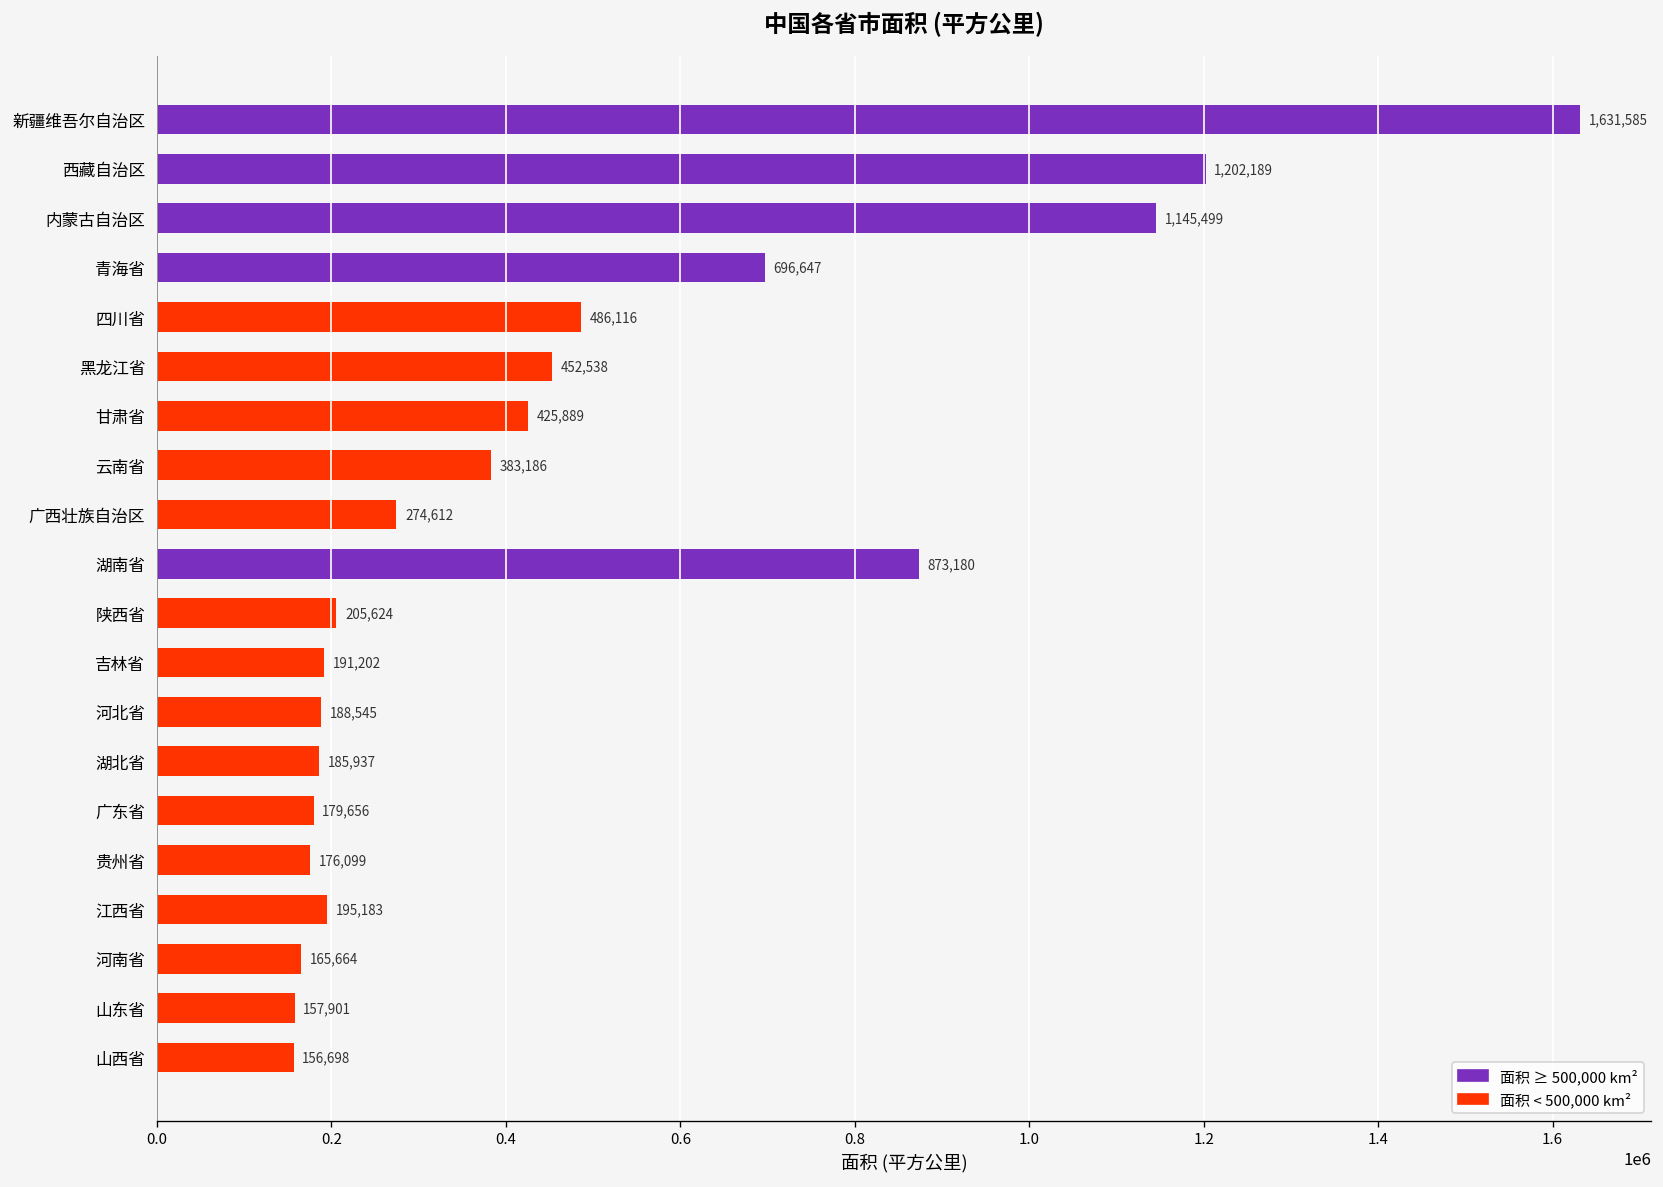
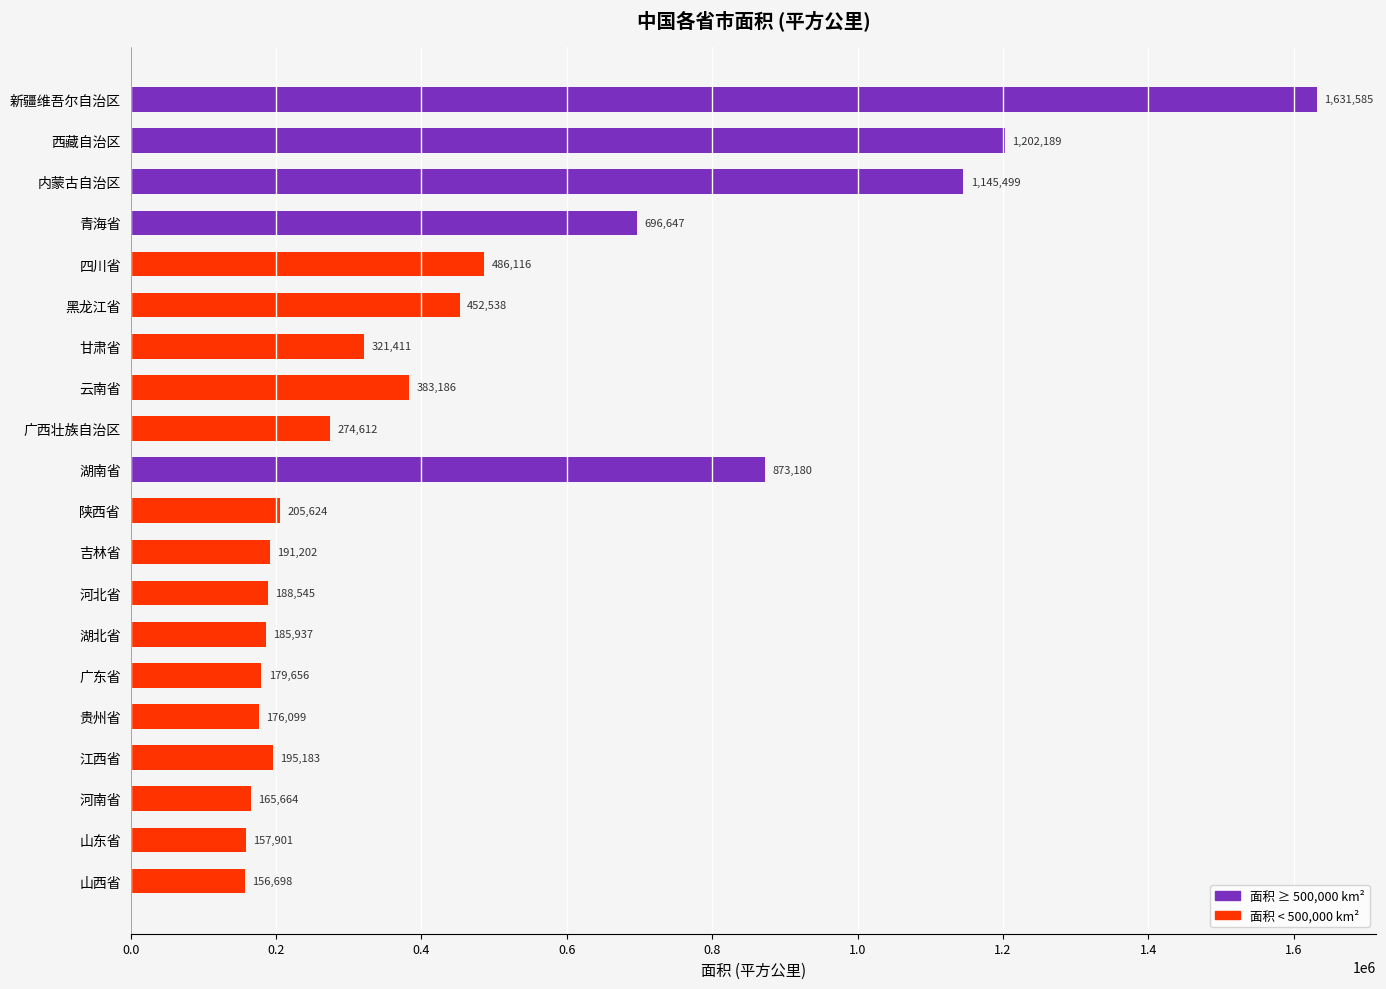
  {
    "新疆维吾尔自治区": "1,631,585",
    "西藏自治区": "1,202,189",
    "内蒙古自治区": "1,145,499",
    "青海省": "696,647",
    "四川省": "486,116",
    "黑龙江省": "452,538",
-   "甘肃省": "425,889",
+   "甘肃省": "321,411",
    "云南省": "383,186",
    "广西壮族自治区": "274,612",
    "湖南省": "873,180",
    "陕西省": "205,624",
    "吉林省": "191,202",
    "河北省": "188,545",
    "湖北省": "185,937",
    "广东省": "179,656",
    "贵州省": "176,099",
    "江西省": "195,183",
    "河南省": "165,664",
    "山东省": "157,901",
    "山西省": "156,698"
  }
